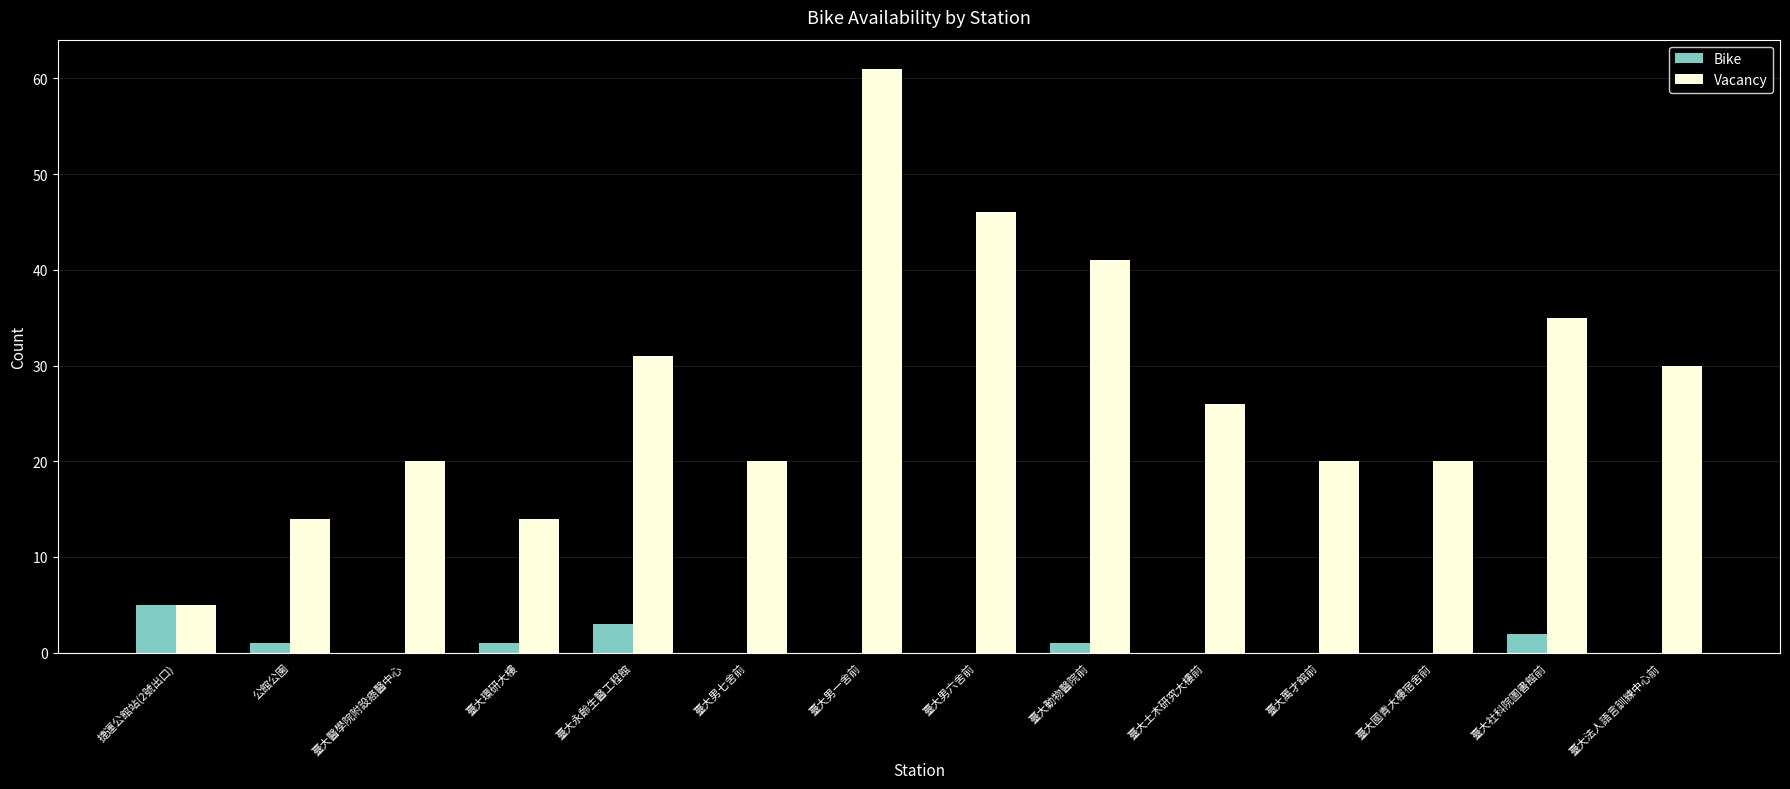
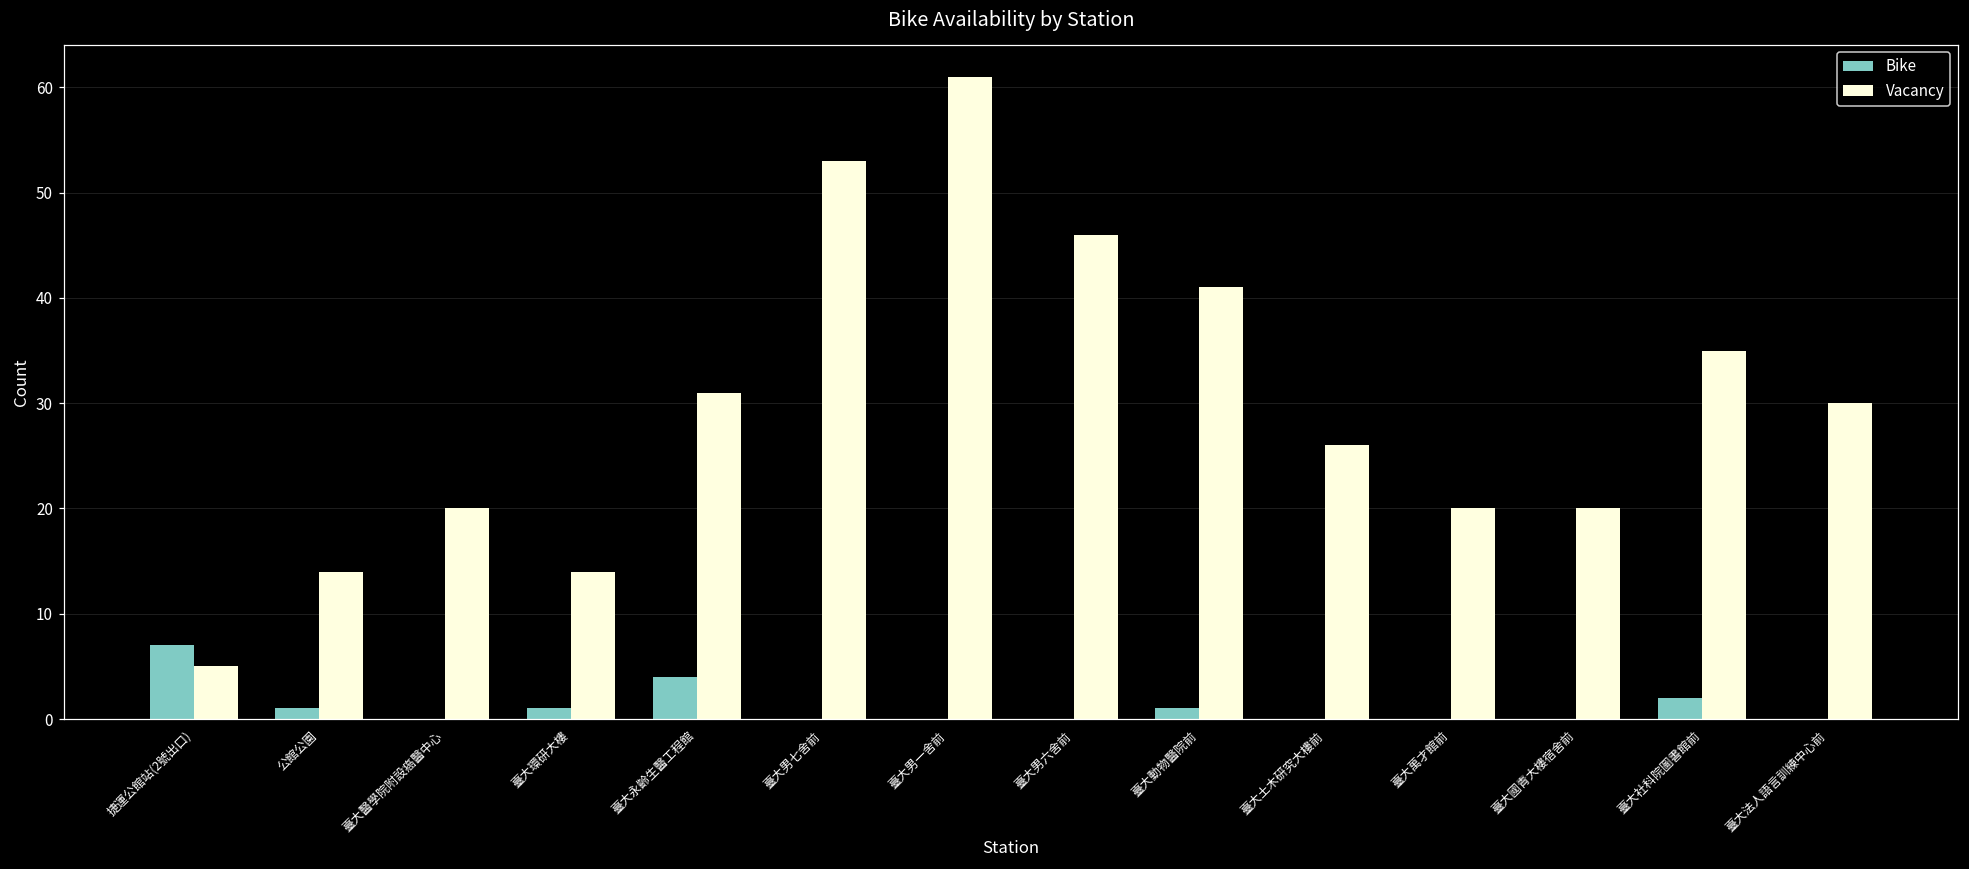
  {
    "Bike": {
-     "捷運公館站(2號出口)": 5,
+     "捷運公館站(2號出口)": 7,
      "公館公園": 1,
      "臺大醫學院附設癌醫中心": 0,
      "臺大環研大樓": 1,
-     "臺大永齡生醫工程館": 3,
+     "臺大永齡生醫工程館": 4,
      "臺大男七舍前": 0,
      "臺大男一舍前": 0,
      "臺大男六舍前": 0,
      "臺大動物醫院前": 1,
      "臺大土木研究大樓前": 0,
      "臺大萬才館前": 0,
      "臺大國青大樓宿舍前": 0,
      "臺大社科院圖書館前": 2,
      "臺大法人語言訓練中心前": 0
    },
    "Vacancy": {
      "捷運公館站(2號出口)": 5,
      "公館公園": 14,
      "臺大醫學院附設癌醫中心": 20,
      "臺大環研大樓": 14,
      "臺大永齡生醫工程館": 31,
-     "臺大男七舍前": 20,
+     "臺大男七舍前": 53,
      "臺大男一舍前": 61,
      "臺大男六舍前": 46,
      "臺大動物醫院前": 41,
      "臺大土木研究大樓前": 26,
      "臺大萬才館前": 20,
      "臺大國青大樓宿舍前": 20,
      "臺大社科院圖書館前": 35,
      "臺大法人語言訓練中心前": 30
    }
  }
